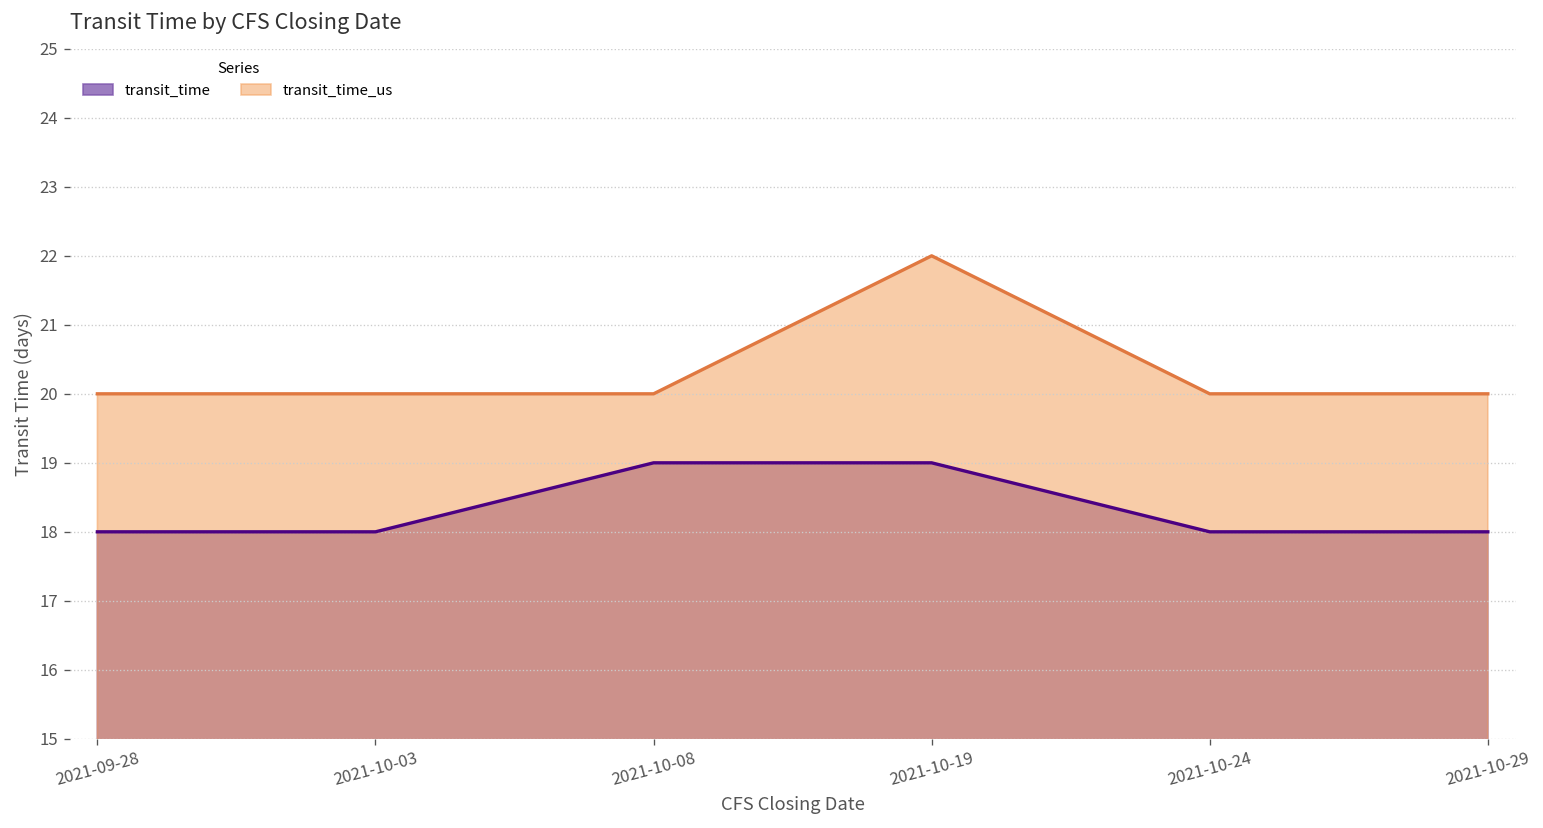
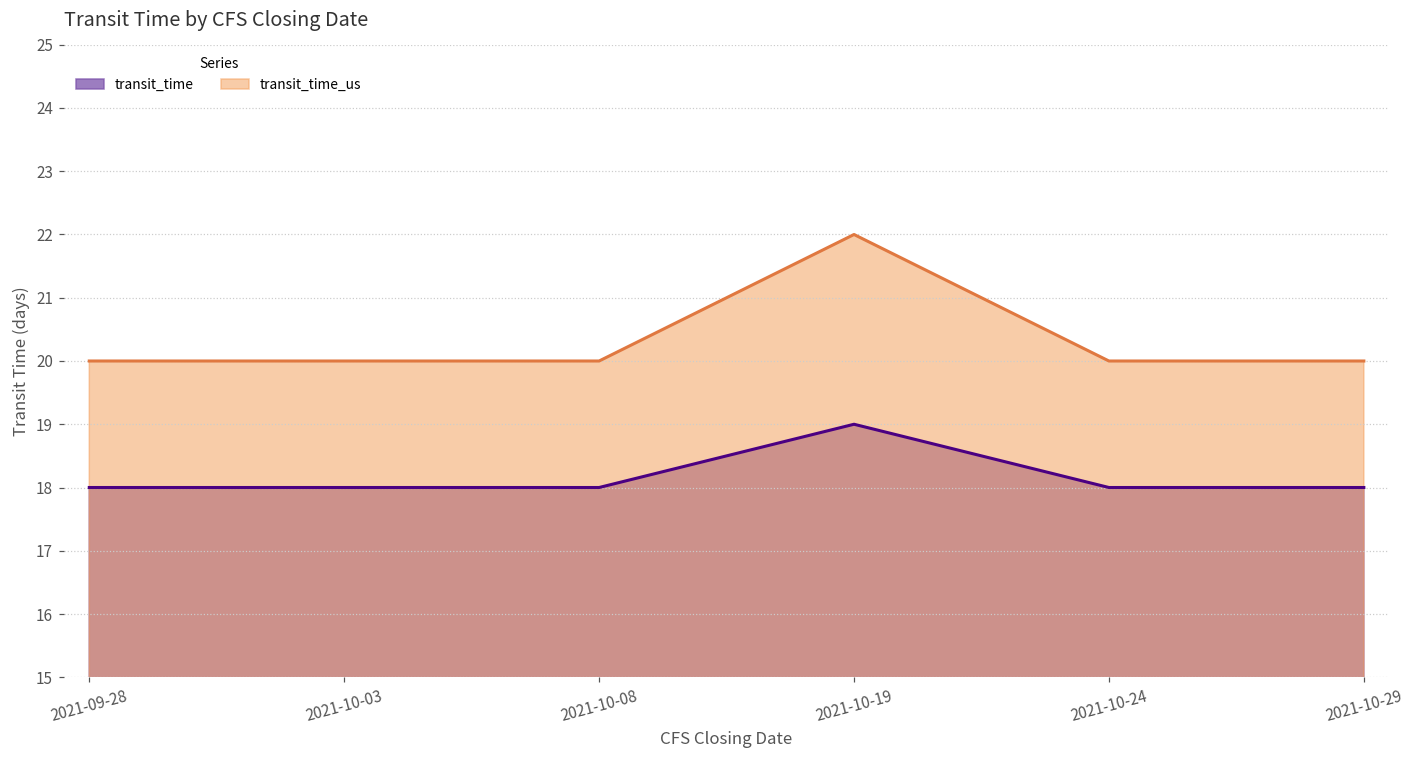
  {
    "transit_time": {
      "2021-09-28": 18,
      "2021-10-03": 18,
-     "2021-10-08": 19,
+     "2021-10-08": 18,
      "2021-10-19": 19,
      "2021-10-24": 18,
      "2021-10-29": 18
    },
    "transit_time_us": {
      "2021-09-28": 20,
      "2021-10-03": 20,
      "2021-10-08": 20,
      "2021-10-19": 22,
      "2021-10-24": 20,
      "2021-10-29": 20
    }
  }
